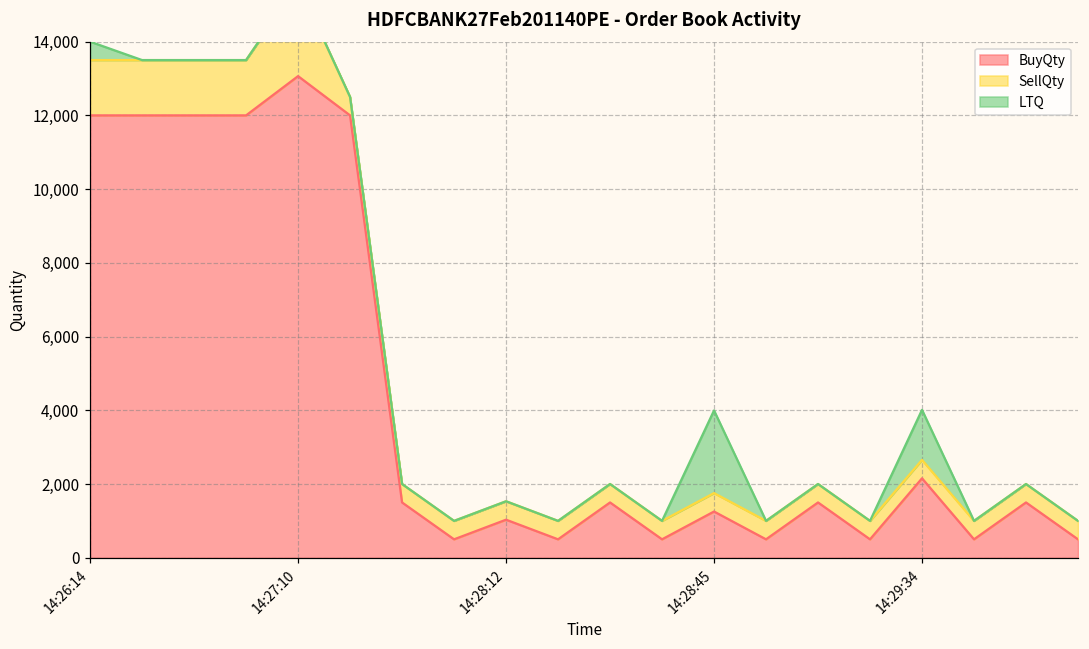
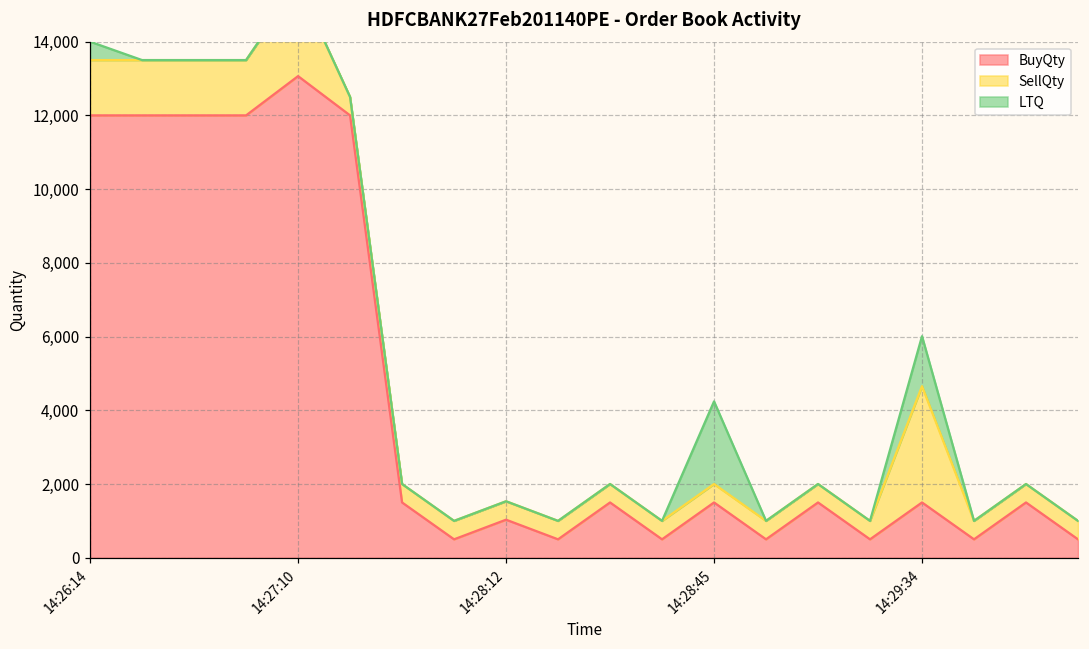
  {
    "BuyQty": {
      "14:27:10": "13,100",
      "14:28:12": "1,000",
-     "14:28:45": "1,300",
-     "14:29:34": "2,200"
+     "14:28:45": "1,500",
+     "14:29:34": "1,500"
    },
    "SellQty": {
      "14:28:45": "500",
-     "14:29:34": "500"
+     "14:29:34": "3,200"
    },
    "LTQ": {
      "14:28:45": "2,200",
      "14:29:34": "1,400"
    }
  }
